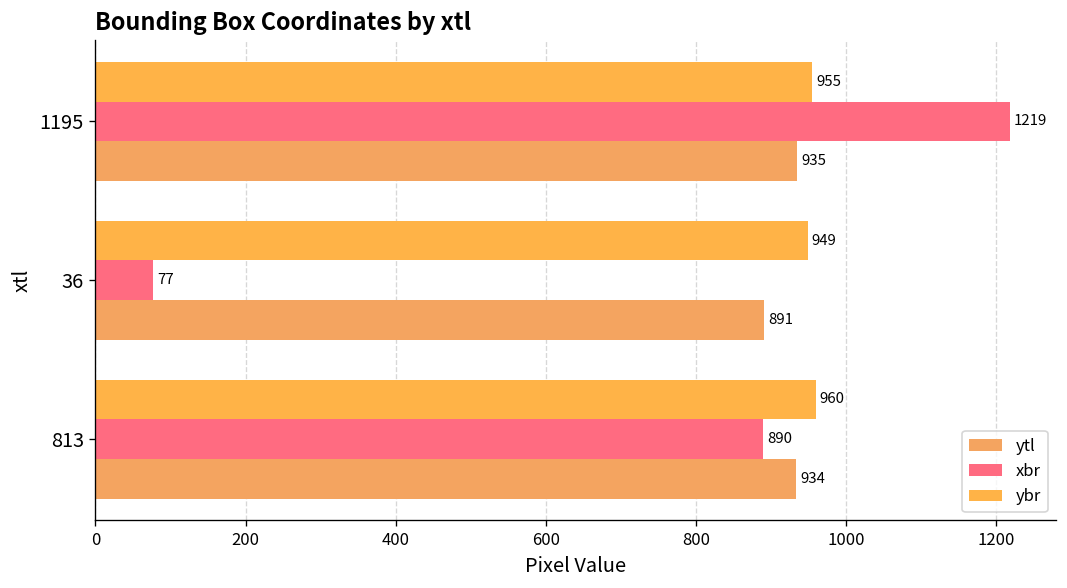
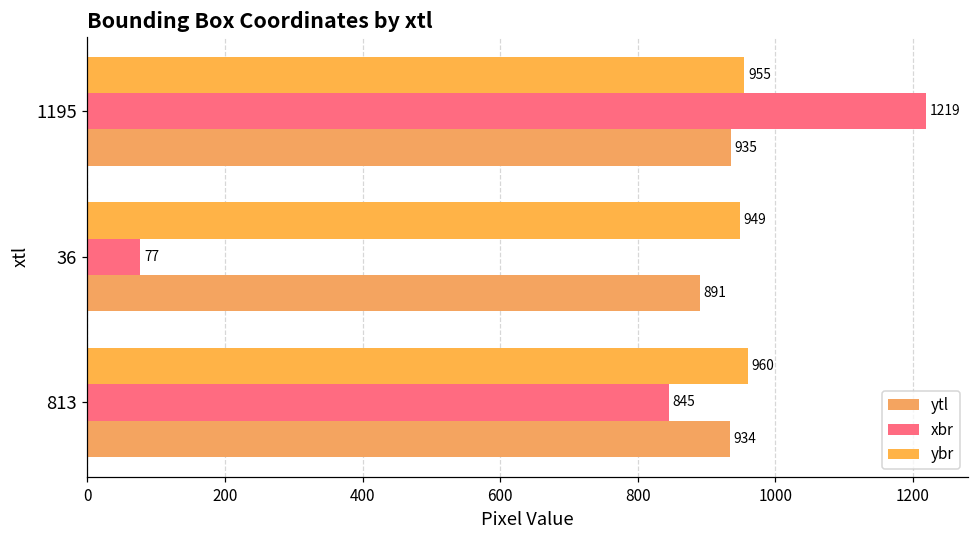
  {
    "xbr": {
      "1195": 1219,
      "36": 77,
-     "813": 890
+     "813": 845
    }
  }
